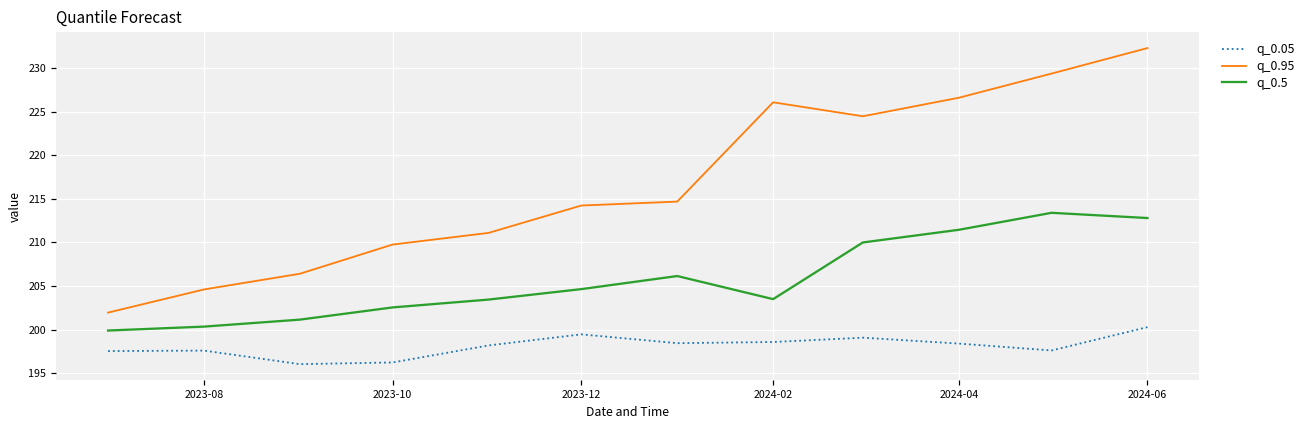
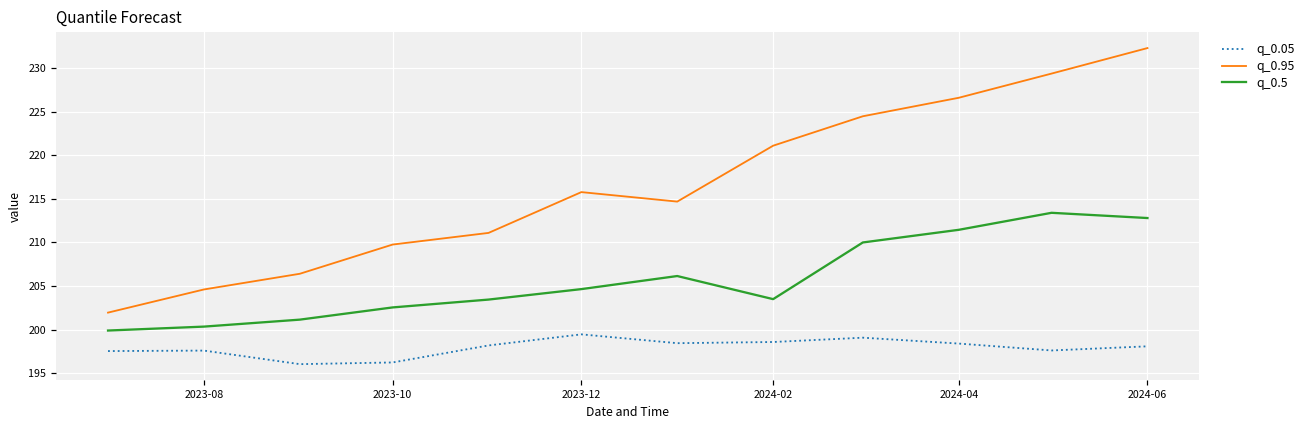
  {
    "q_0.05": {
      "2023-08": 198,
      "2023-10": 196,
      "2023-12": 199,
      "2024-02": 199,
      "2024-04": 198,
-     "2024-06": 200
+     "2024-06": 198
    },
    "q_0.95": {
      "2023-08": 205,
      "2023-10": 210,
-     "2023-12": 214,
-     "2024-02": 226,
+     "2023-12": 216,
+     "2024-02": 221,
      "2024-04": 227,
      "2024-06": 232
    },
    "q_0.5": {
      "2023-08": 200,
      "2023-10": 203,
      "2023-12": 205,
      "2024-02": 204,
      "2024-04": 211,
      "2024-06": 213
    }
  }
